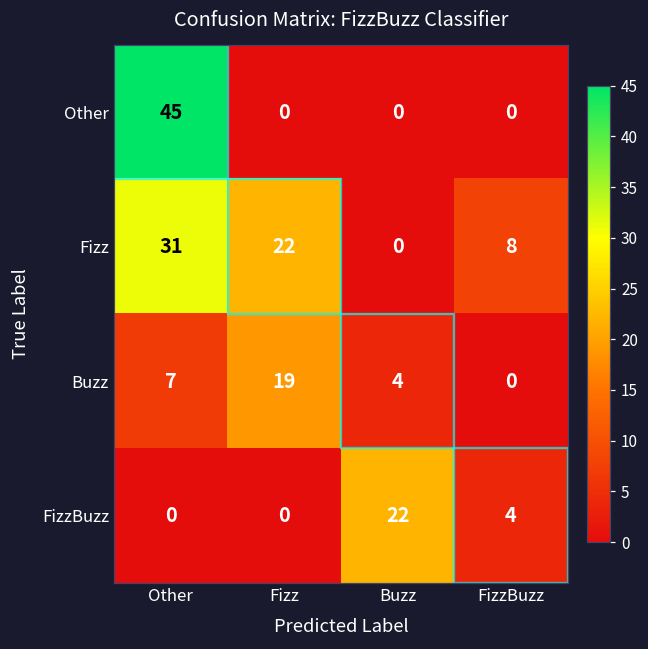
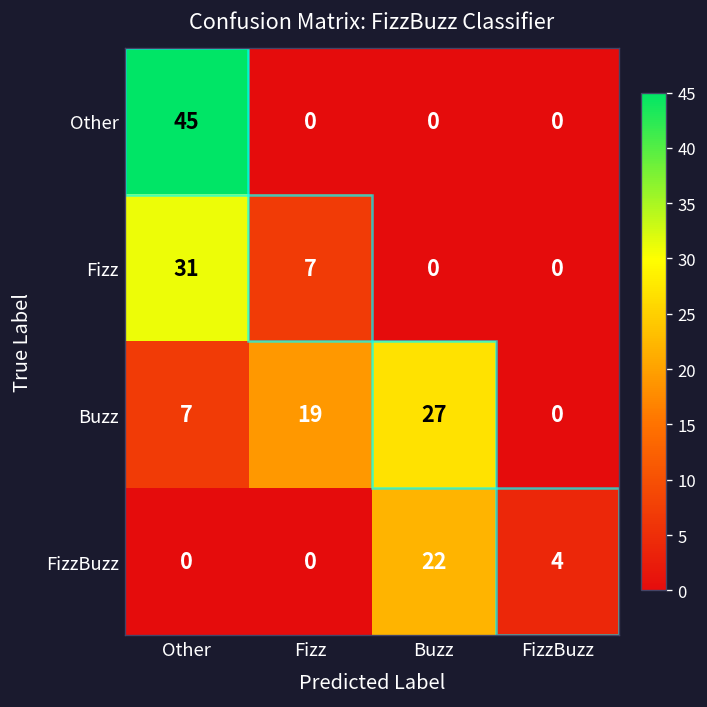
  {
    "Other": {
      "Other": 45,
      "Fizz": 0,
      "Buzz": 0,
      "FizzBuzz": 0
    },
    "Fizz": {
      "Other": 31,
-     "Fizz": 22,
+     "Fizz": 7,
      "Buzz": 0,
-     "FizzBuzz": 8
+     "FizzBuzz": 0
    },
    "Buzz": {
      "Other": 7,
      "Fizz": 19,
-     "Buzz": 4,
+     "Buzz": 27,
      "FizzBuzz": 0
    },
    "FizzBuzz": {
      "Other": 0,
      "Fizz": 0,
      "Buzz": 22,
      "FizzBuzz": 4
    }
  }
